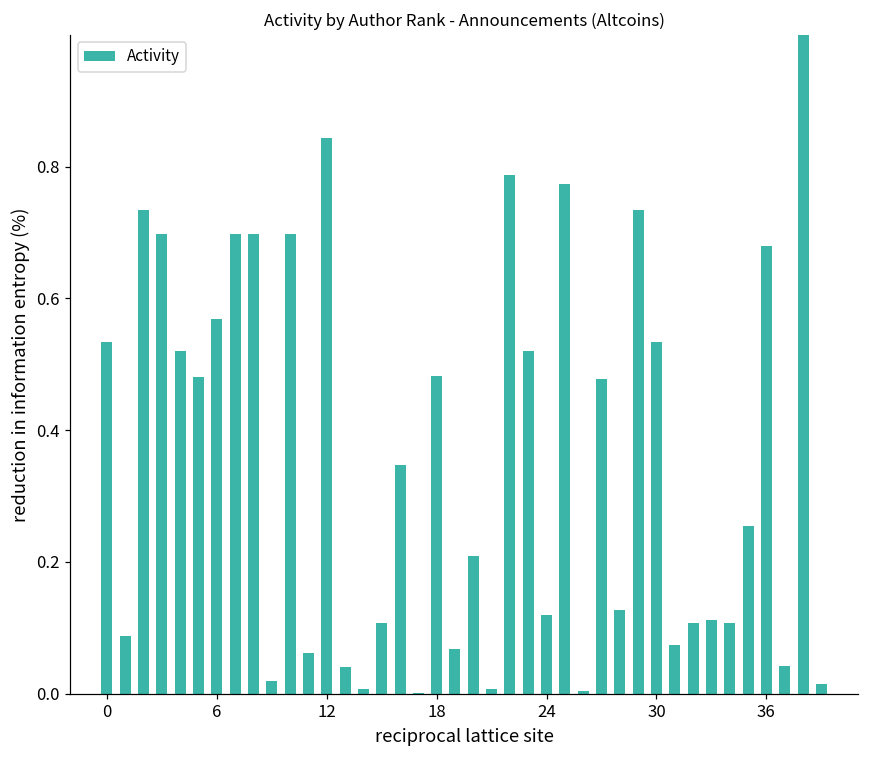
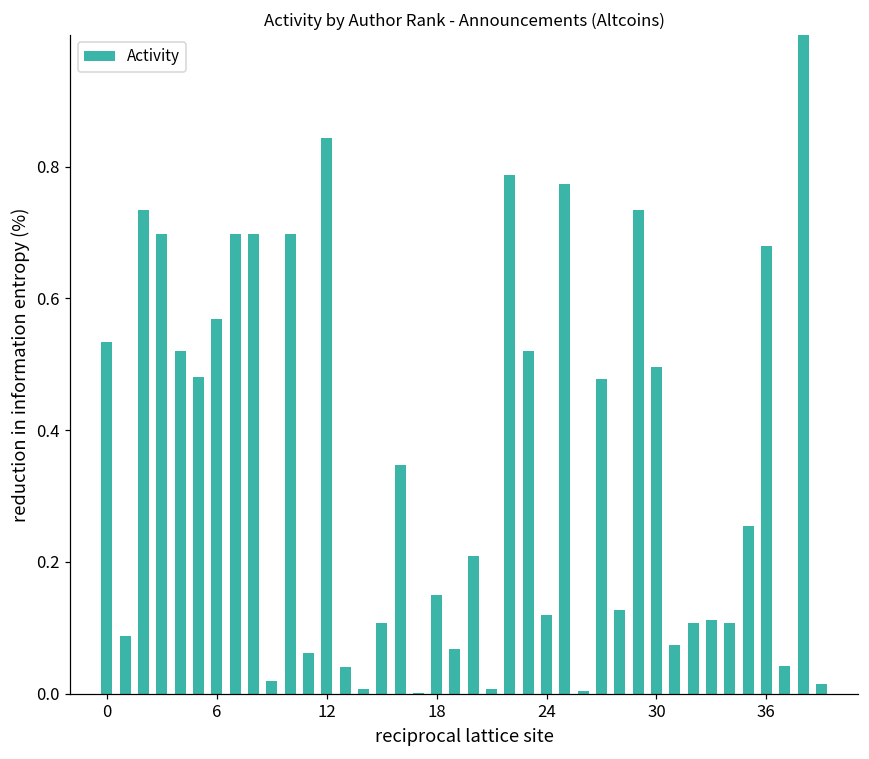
  {
    "0": 0.53,
    "6": 0.57,
    "12": 0.84,
-   "18": 0.48,
+   "18": 0.15,
    "24": 0.12,
-   "30": 0.53,
+   "30": 0.50,
    "36": 0.68
  }
